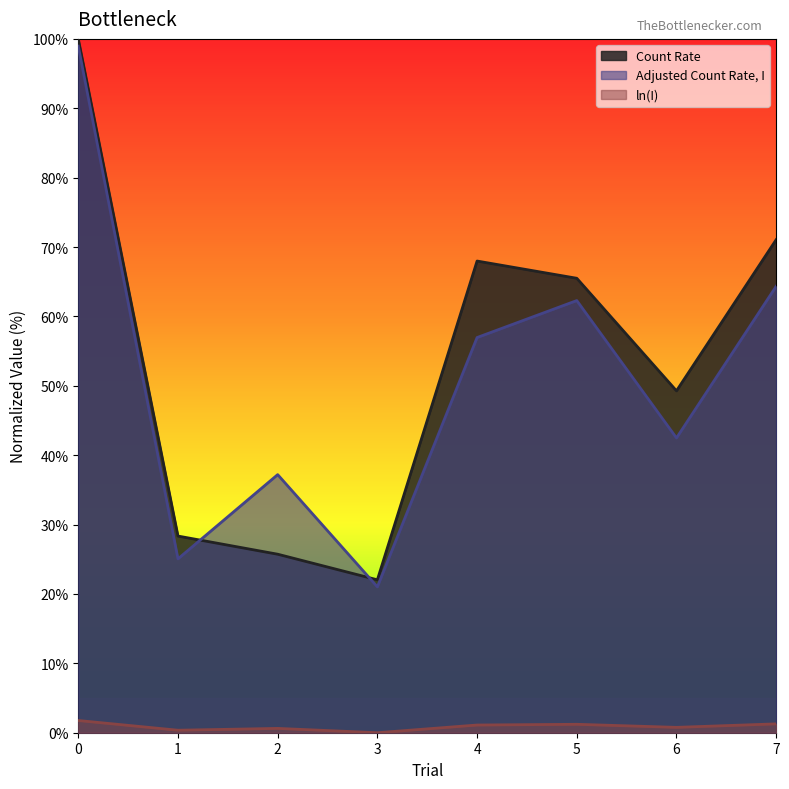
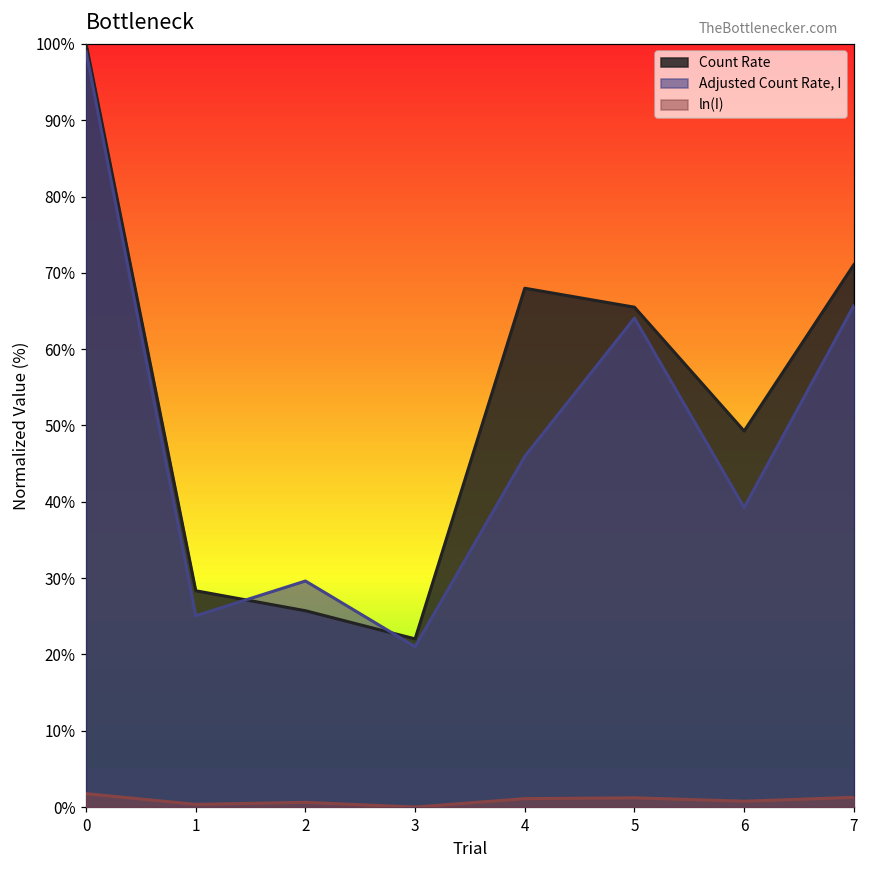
  {
    "Count Rate": {
      "0": "100%",
      "1": "28%",
      "2": "26%",
      "3": "22%",
      "4": "68%",
      "5": "65%",
      "6": "49%",
      "7": "71%"
    },
    "Adjusted Count Rate, I": {
      "0": "99%",
      "1": "25%",
-     "2": "37%",
+     "2": "30%",
      "3": "21%",
-     "4": "57%",
-     "5": "62%",
-     "6": "42%",
-     "7": "64%"
+     "4": "46%",
+     "5": "64%",
+     "6": "39%",
+     "7": "66%"
    }
  }
